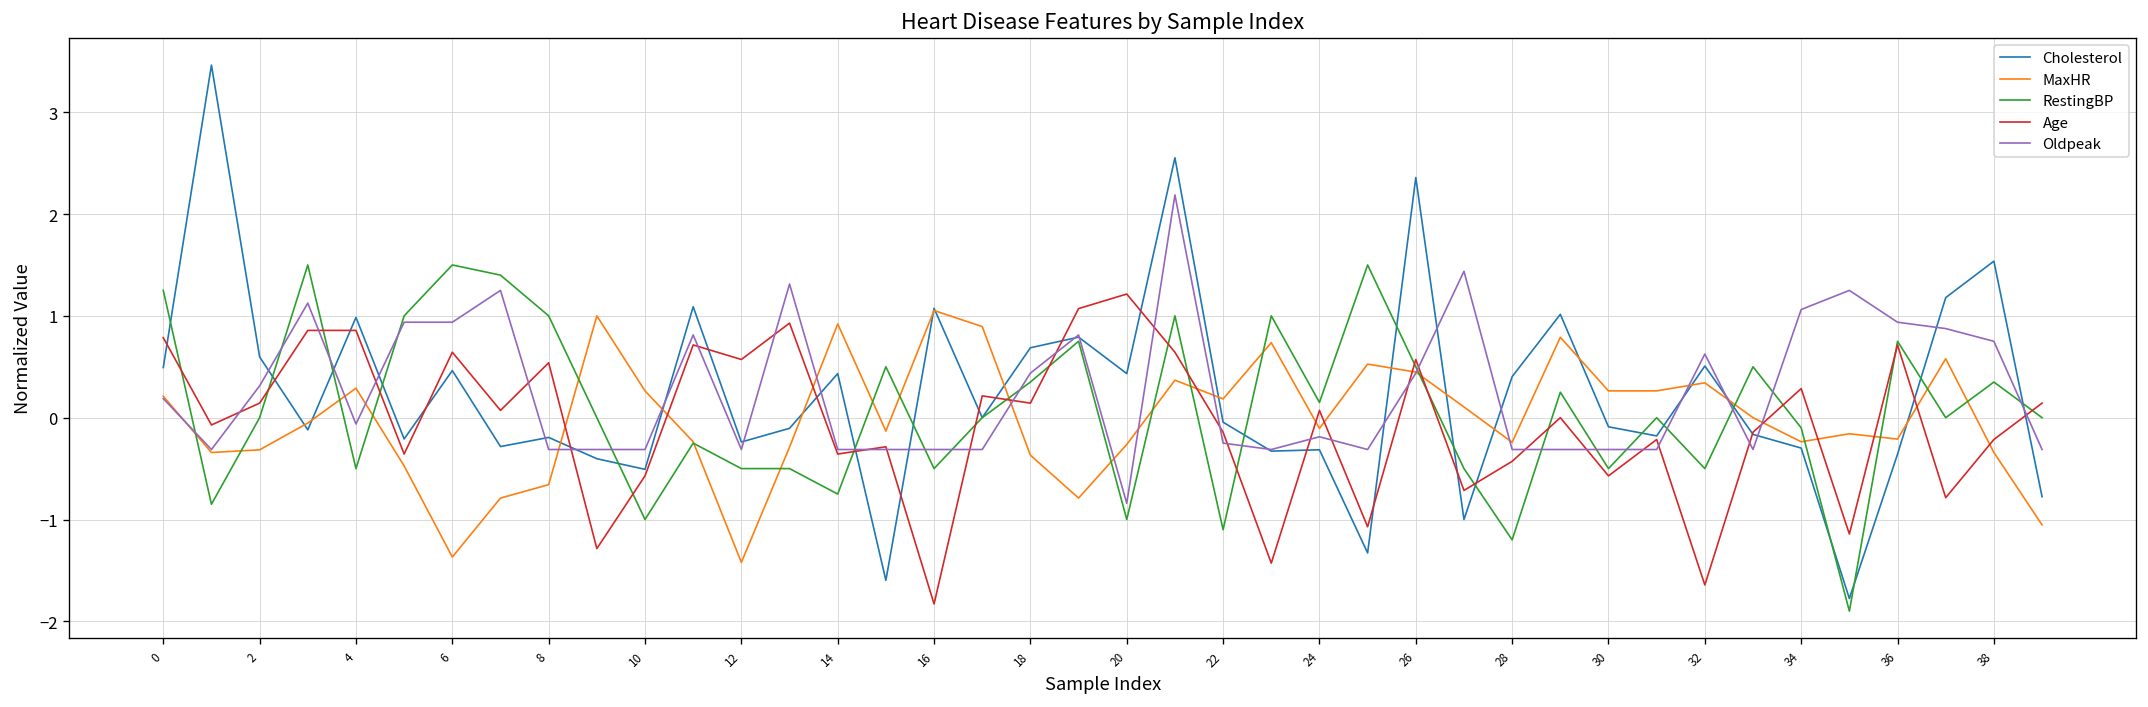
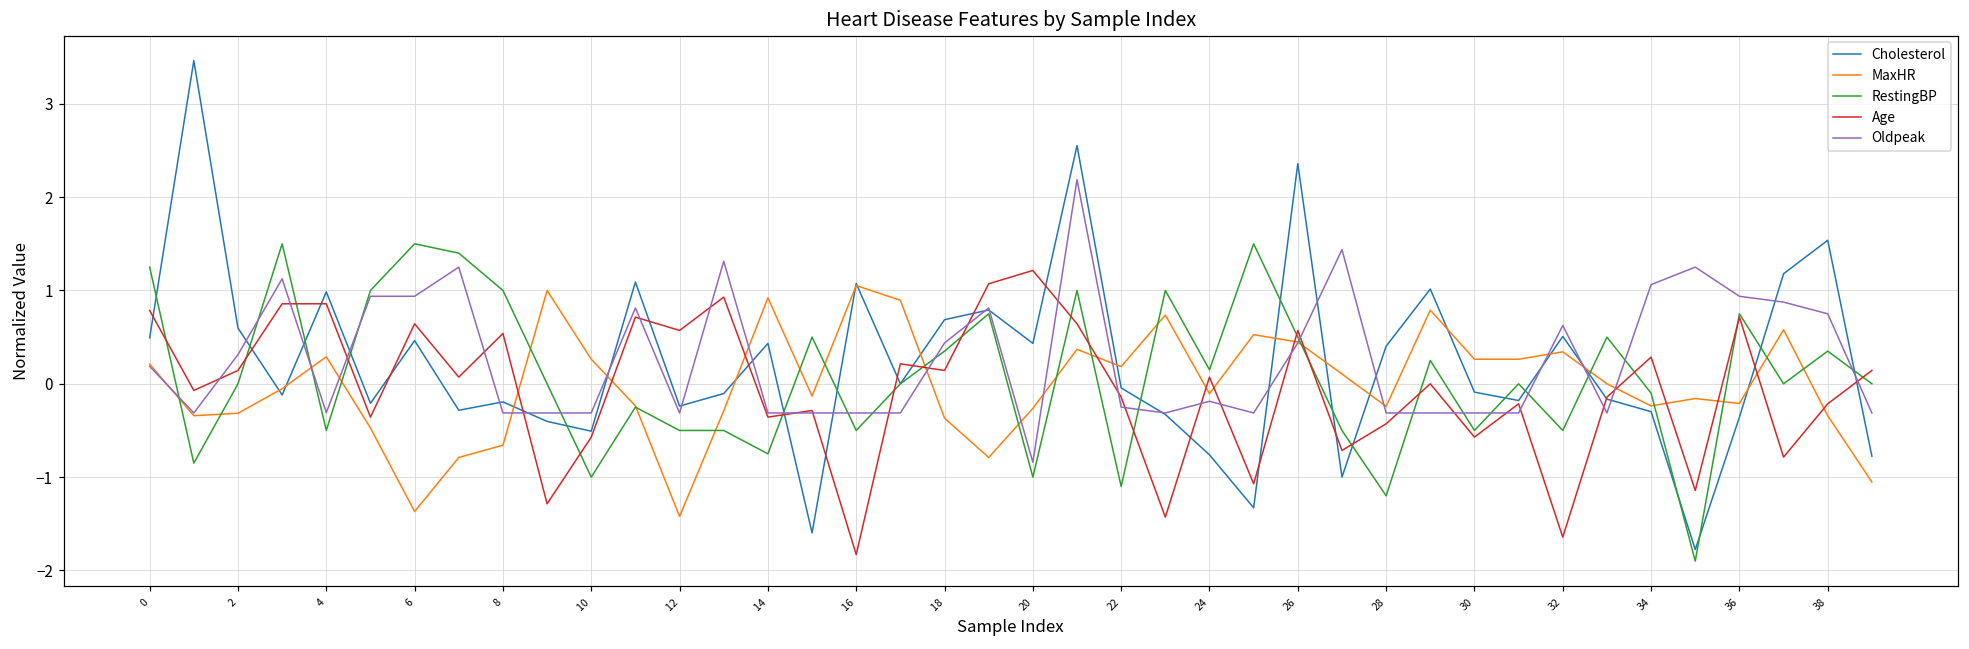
  {
    "Cholesterol": {
      "0": 0.5,
      "2": 0.6,
      "4": 1.0,
      "6": 0.5,
      "8": -0.2,
      "10": -0.5,
      "12": -0.2,
      "14": 0.4,
      "18": 0.7,
      "20": 0.4,
      "22": 0.0,
-     "24": -0.3,
+     "24": -0.8,
      "26": 2.4,
      "28": 0.4,
      "30": -0.1,
      "32": 0.5,
      "34": -0.3,
      "36": -0.4,
      "38": 1.5
    },
    "MaxHR": {
      "2": -0.3,
      "4": 0.3,
      "6": -1.4,
      "8": -0.7,
      "10": 0.3,
      "12": -1.4,
      "14": 0.9,
      "18": -0.4,
      "20": -0.3,
      "22": 0.2,
      "24": -0.1,
      "28": -0.2,
      "30": 0.3,
      "32": 0.3,
      "34": -0.2,
      "36": -0.2,
      "38": -0.3
    },
    "RestingBP": {
      "0": 1.3,
      "2": 0.0,
      "4": -0.5,
      "6": 1.5,
      "8": 1.0,
      "10": -1.0,
      "12": -0.5,
      "14": -0.8,
      "16": -0.5,
      "18": 0.4,
      "20": -1.0,
      "22": -1.1,
      "24": 0.2,
      "26": 0.5,
      "28": -1.2,
      "30": -0.5,
      "32": -0.5,
      "34": -0.1,
      "36": 0.8,
      "38": 0.4
    },
    "Age": {
      "0": 0.8,
      "2": 0.1,
      "4": 0.9,
      "6": 0.6,
      "8": 0.5,
      "10": -0.6,
      "12": 0.6,
      "14": -0.4,
      "16": -1.8,
      "18": 0.1,
      "20": 1.2,
      "22": -0.1,
      "24": 0.1,
      "26": 0.6,
      "28": -0.4,
      "30": -0.6,
      "32": -1.6,
      "34": 0.3,
      "36": 0.7,
      "38": -0.2
    },
    "Oldpeak": {
      "2": 0.3,
-     "4": -0.1,
+     "4": -0.3,
      "6": 0.9,
      "8": -0.3,
      "10": -0.3,
      "12": -0.3,
      "14": -0.3,
      "16": -0.3,
      "18": 0.4,
      "20": -0.8,
      "22": -0.3,
      "24": -0.2,
      "28": -0.3,
      "30": -0.3,
      "32": 0.6,
      "34": 1.1,
      "36": 0.9,
      "38": 0.7
    }
  }
